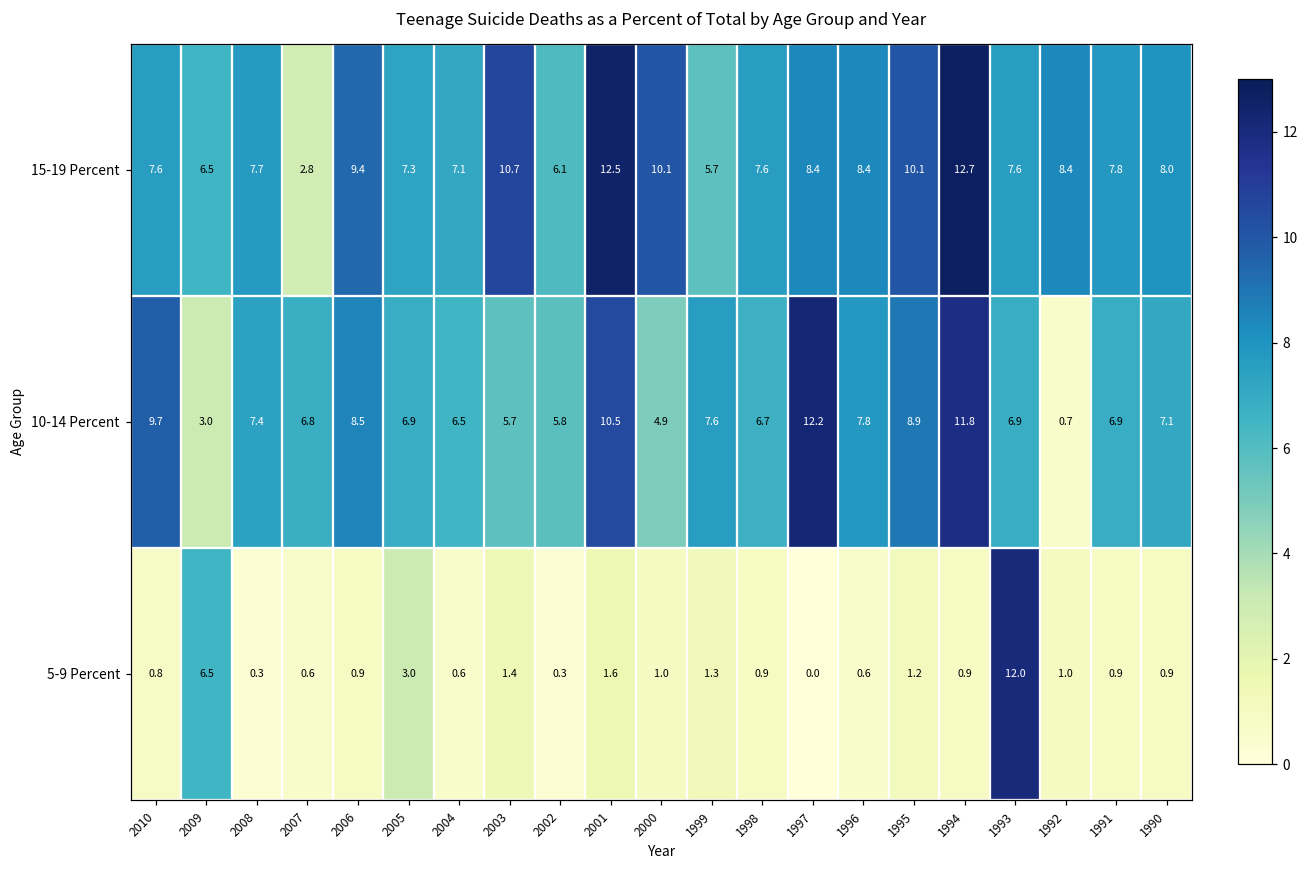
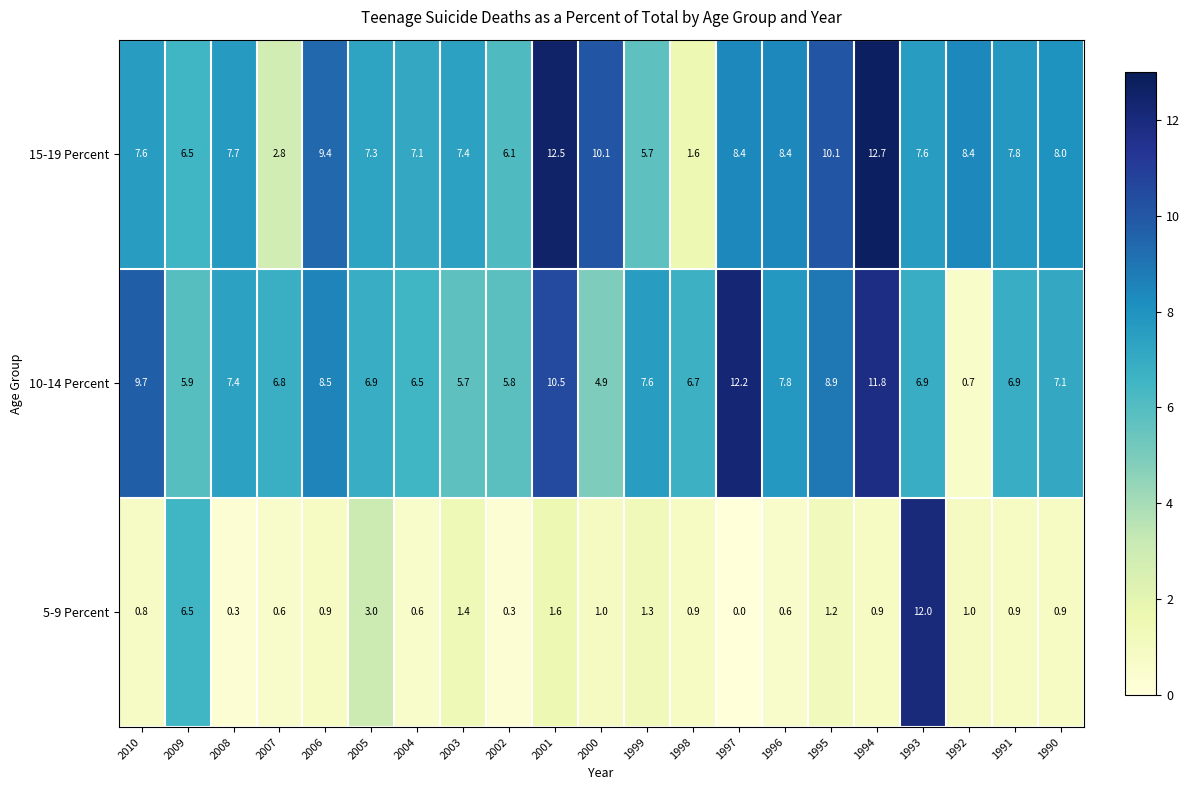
  {
    "15-19 Percent": {
      "2010": 7.6,
      "2009": 6.5,
      "2008": 7.7,
      "2007": 2.8,
      "2006": 9.4,
      "2005": 7.3,
      "2004": 7.1,
-     "2003": 10.7,
+     "2003": 7.4,
      "2002": 6.1,
      "2001": 12.5,
      "2000": 10.1,
      "1999": 5.7,
-     "1998": 7.6,
+     "1998": 1.6,
      "1997": 8.4,
      "1996": 8.4,
      "1995": 10.1,
      "1994": 12.7,
      "1993": 7.6,
      "1992": 8.4,
      "1991": 7.8,
      "1990": 8.0
    },
    "10-14 Percent": {
      "2010": 9.7,
-     "2009": 3.0,
+     "2009": 5.9,
      "2008": 7.4,
      "2007": 6.8,
      "2006": 8.5,
      "2005": 6.9,
      "2004": 6.5,
      "2003": 5.7,
      "2002": 5.8,
      "2001": 10.5,
      "2000": 4.9,
      "1999": 7.6,
      "1998": 6.7,
      "1997": 12.2,
      "1996": 7.8,
      "1995": 8.9,
      "1994": 11.8,
      "1993": 6.9,
      "1992": 0.7,
      "1991": 6.9,
      "1990": 7.1
    },
    "5-9 Percent": {
      "2010": 0.8,
      "2009": 6.5,
      "2008": 0.3,
      "2007": 0.6,
      "2006": 0.9,
      "2005": 3.0,
      "2004": 0.6,
      "2003": 1.4,
      "2002": 0.3,
      "2001": 1.6,
      "2000": 1.0,
      "1999": 1.3,
      "1998": 0.9,
      "1997": 0.0,
      "1996": 0.6,
      "1995": 1.2,
      "1994": 0.9,
      "1993": 12.0,
      "1992": 1.0,
      "1991": 0.9,
      "1990": 0.9
    }
  }
